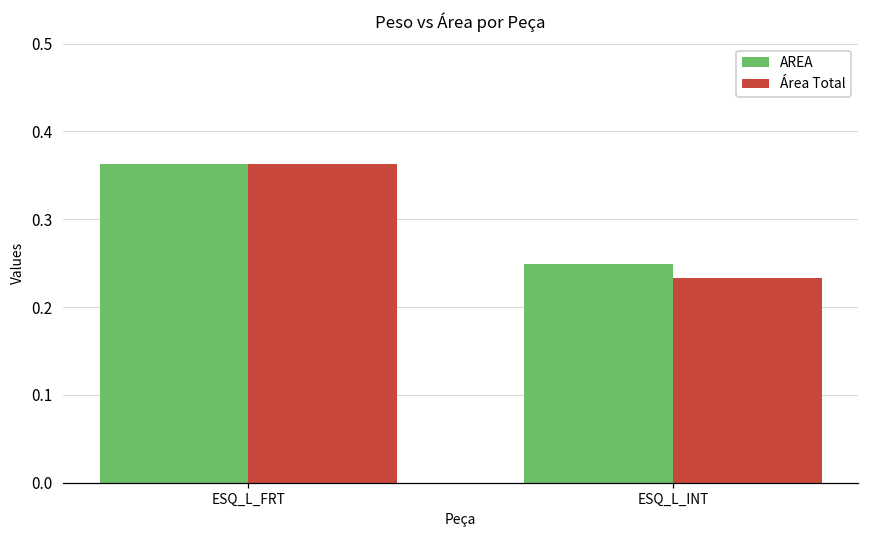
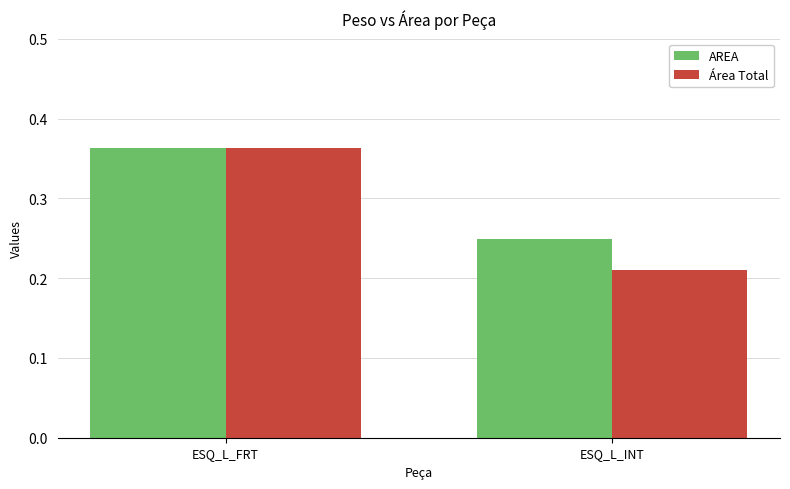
  {
    "AREA": {
      "ESQ_L_FRT": 0.36,
      "ESQ_L_INT": 0.25
    },
    "Área Total": {
      "ESQ_L_FRT": 0.36,
-     "ESQ_L_INT": 0.23
+     "ESQ_L_INT": 0.21
    }
  }
